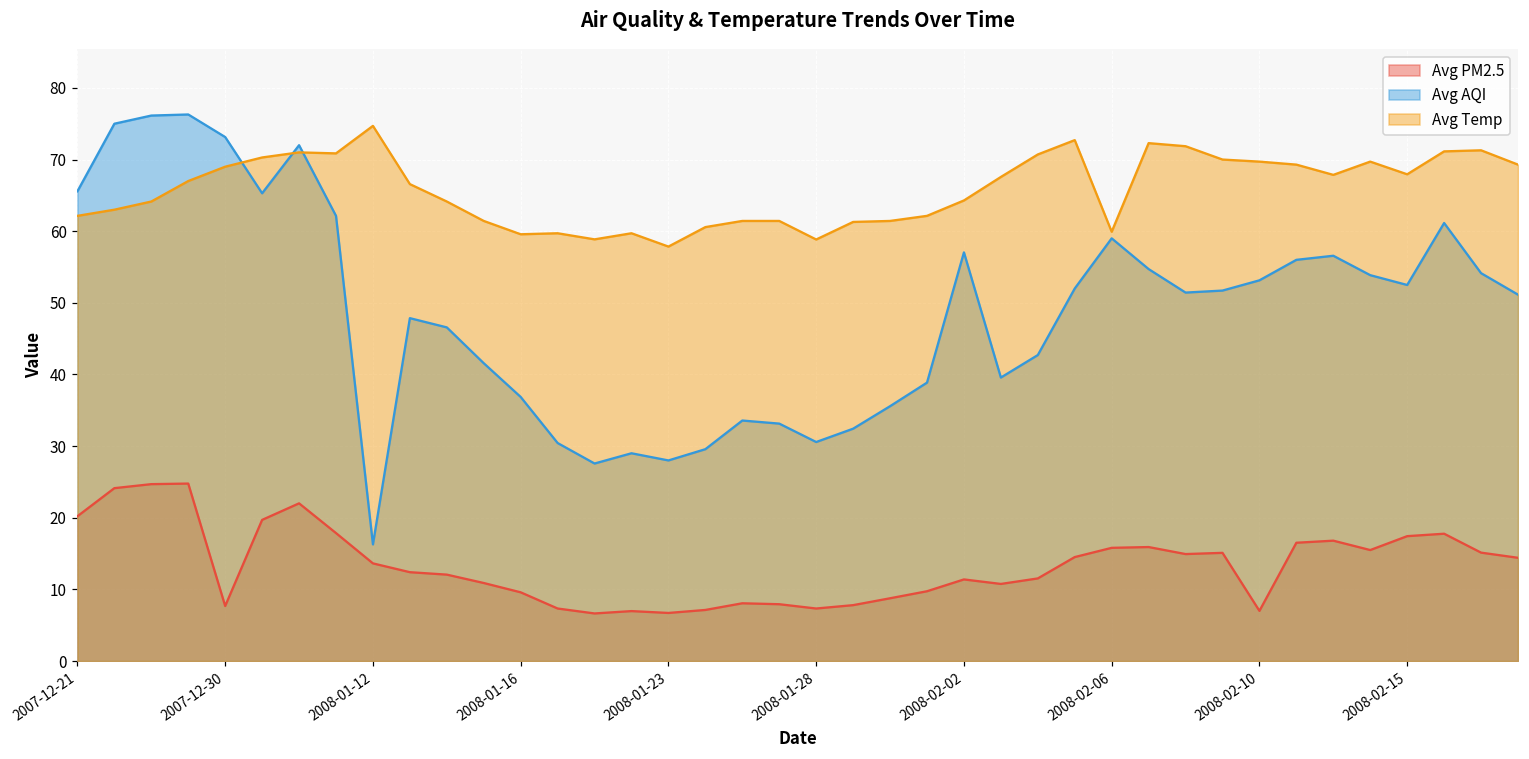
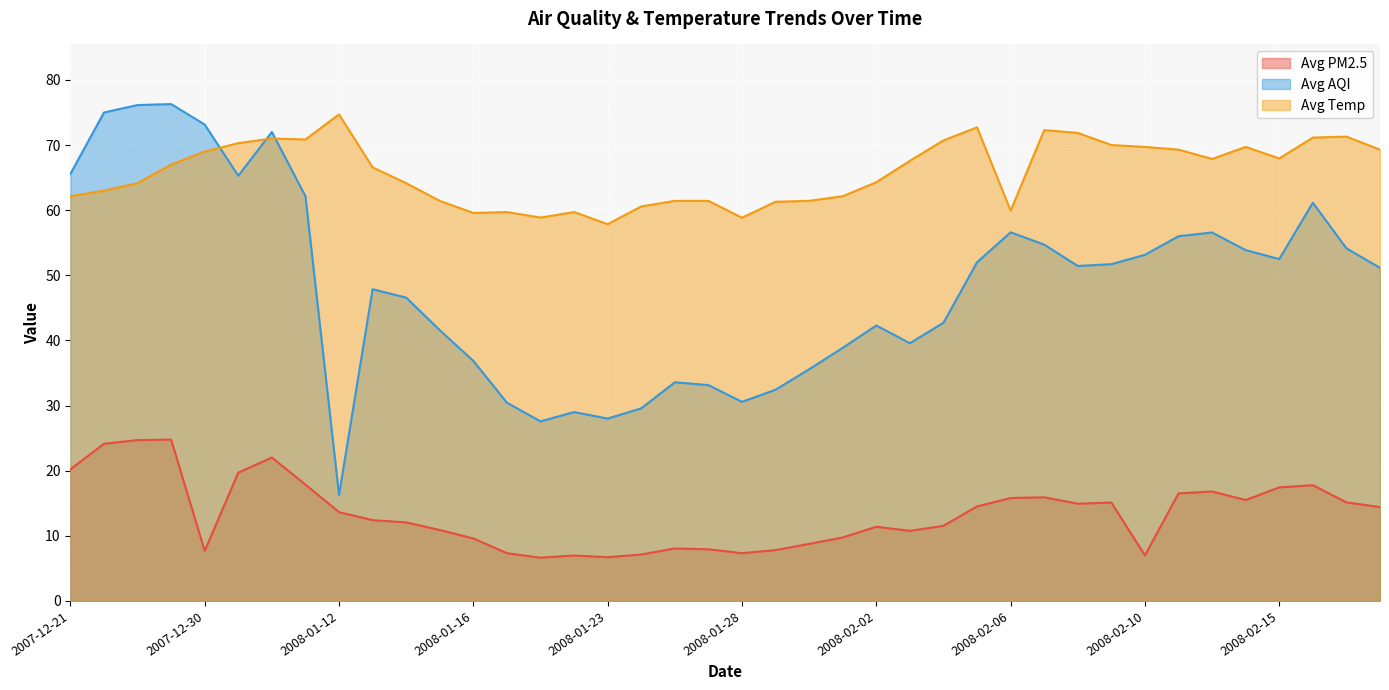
  {
    "Avg PM2.5": {
      "2007-12-21": 20,
      "2007-12-30": 8,
      "2008-01-12": 14,
      "2008-01-16": 10,
      "2008-01-23": 7,
      "2008-01-28": 7,
      "2008-02-02": 11,
      "2008-02-06": 16,
      "2008-02-10": 7,
      "2008-02-15": 17
    },
    "Avg AQI": {
      "2007-12-21": 66,
      "2007-12-30": 73,
      "2008-01-12": 16,
      "2008-01-16": 37,
      "2008-01-23": 28,
      "2008-01-28": 31,
-     "2008-02-02": 57,
-     "2008-02-06": 59,
+     "2008-02-02": 42,
+     "2008-02-06": 57,
      "2008-02-10": 53,
      "2008-02-15": 52
    },
    "Avg Temp": {
      "2007-12-21": 62,
      "2007-12-30": 69,
      "2008-01-12": 75,
      "2008-01-16": 60,
      "2008-01-23": 58,
      "2008-01-28": 59,
      "2008-02-02": 64,
      "2008-02-06": 60,
      "2008-02-10": 70,
      "2008-02-15": 68
    }
  }
